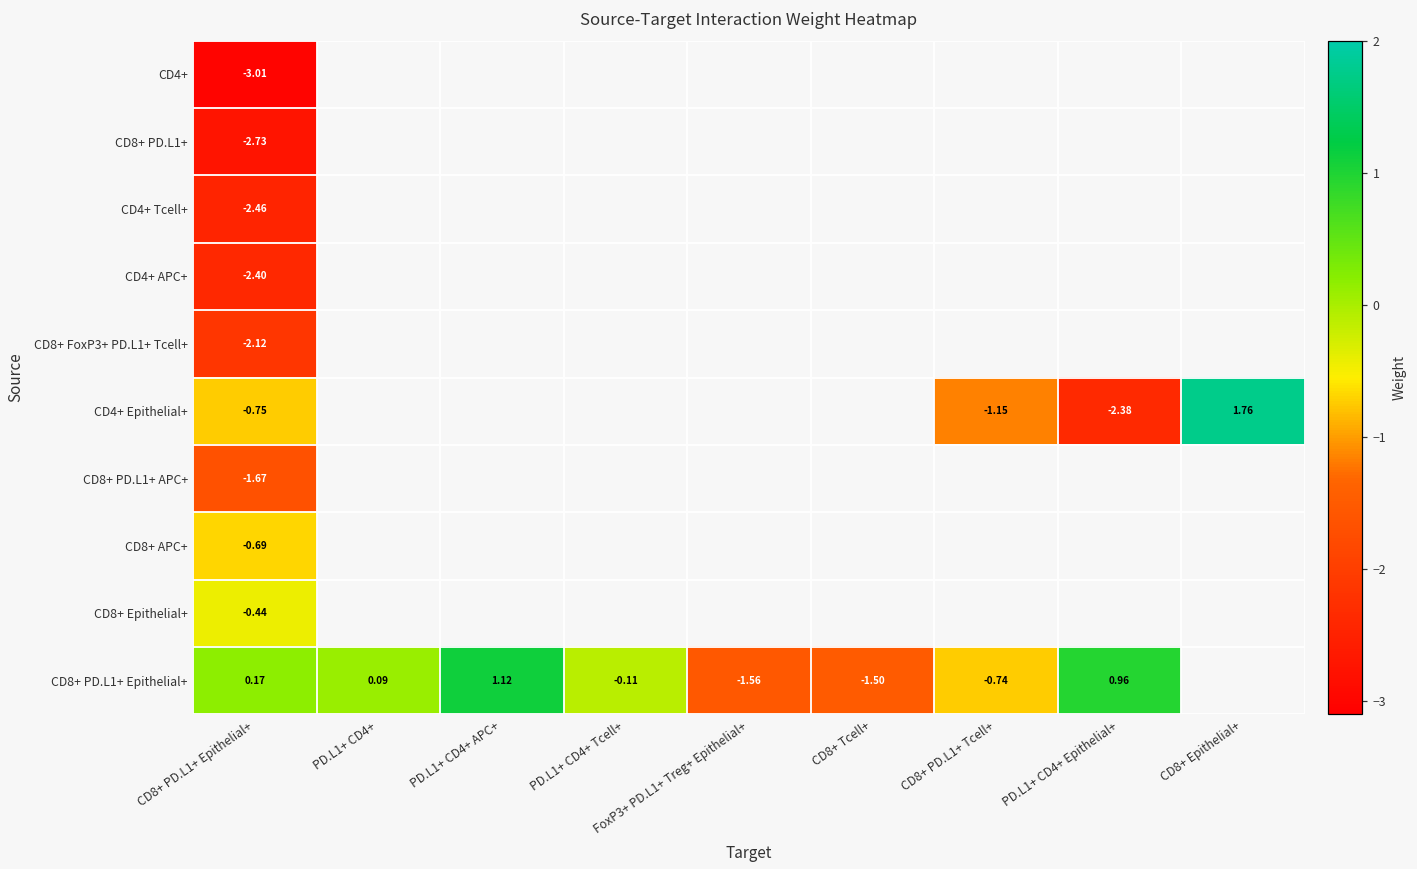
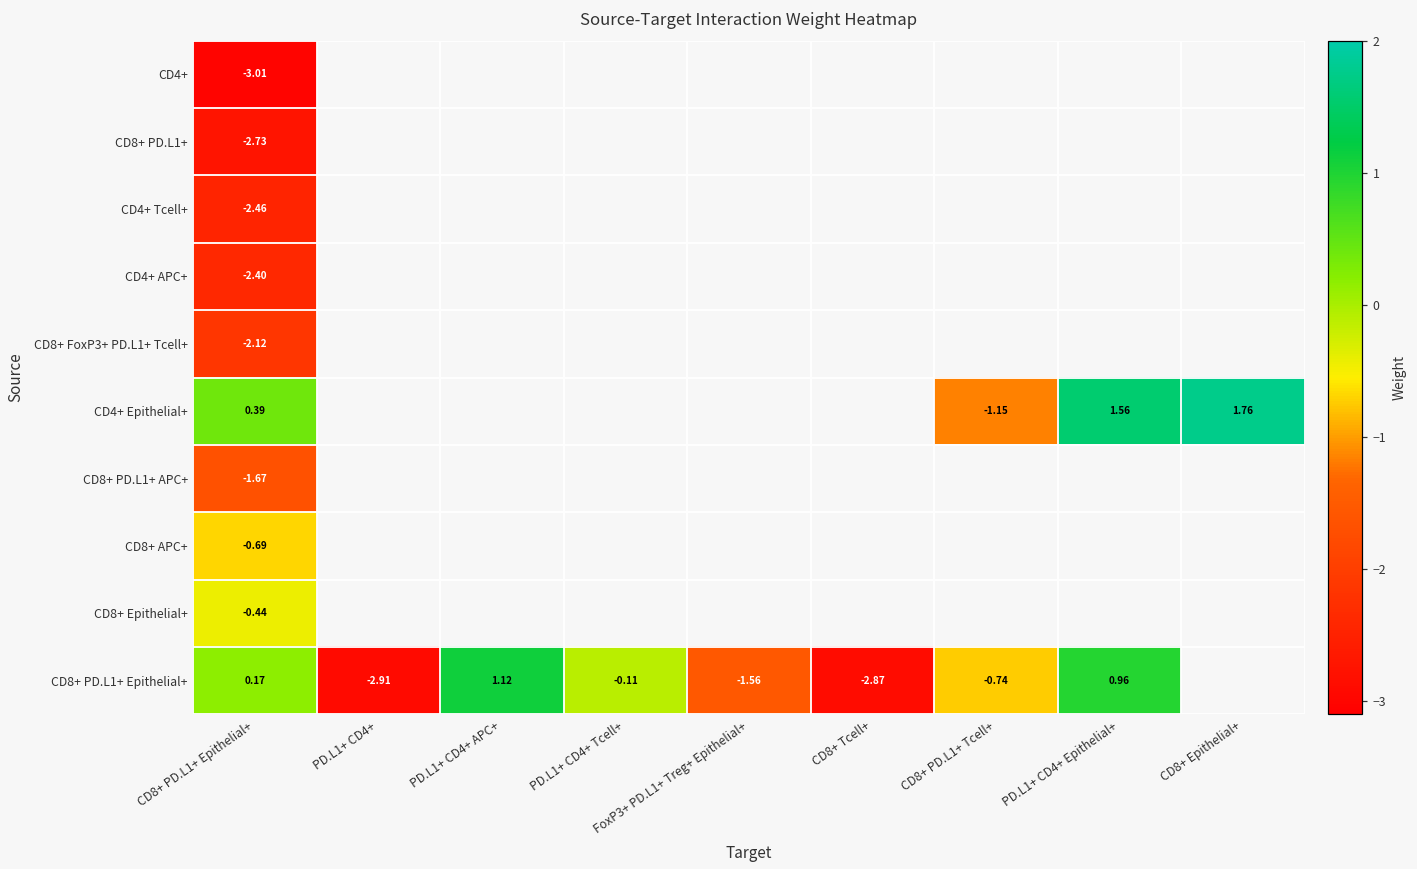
  {
    "CD4+": {
      "CD8+ PD.L1+ Epithelial+": -3.01
    },
    "CD8+ PD.L1+": {
      "CD8+ PD.L1+ Epithelial+": -2.73
    },
    "CD4+ Tcell+": {
      "CD8+ PD.L1+ Epithelial+": -2.46
    },
    "CD4+ APC+": {
      "CD8+ PD.L1+ Epithelial+": -2.40
    },
    "CD8+ FoxP3+ PD.L1+ Tcell+": {
      "CD8+ PD.L1+ Epithelial+": -2.12
    },
    "CD4+ Epithelial+": {
-     "CD8+ PD.L1+ Epithelial+": -0.75,
+     "CD8+ PD.L1+ Epithelial+": 0.39,
      "CD8+ PD.L1+ Tcell+": -1.15,
-     "PD.L1+ CD4+ Epithelial+": -2.38,
+     "PD.L1+ CD4+ Epithelial+": 1.56,
      "CD8+ Epithelial+": 1.76
    },
    "CD8+ PD.L1+ APC+": {
      "CD8+ PD.L1+ Epithelial+": -1.67
    },
    "CD8+ APC+": {
      "CD8+ PD.L1+ Epithelial+": -0.69
    },
    "CD8+ Epithelial+": {
      "CD8+ PD.L1+ Epithelial+": -0.44
    },
    "CD8+ PD.L1+ Epithelial+": {
      "CD8+ PD.L1+ Epithelial+": 0.17,
-     "PD.L1+ CD4+": 0.09,
+     "PD.L1+ CD4+": -2.91,
      "PD.L1+ CD4+ APC+": 1.12,
      "PD.L1+ CD4+ Tcell+": -0.11,
      "FoxP3+ PD.L1+ Treg+ Epithelial+": -1.56,
-     "CD8+ Tcell+": -1.50,
+     "CD8+ Tcell+": -2.87,
      "CD8+ PD.L1+ Tcell+": -0.74,
      "PD.L1+ CD4+ Epithelial+": 0.96
    }
  }
